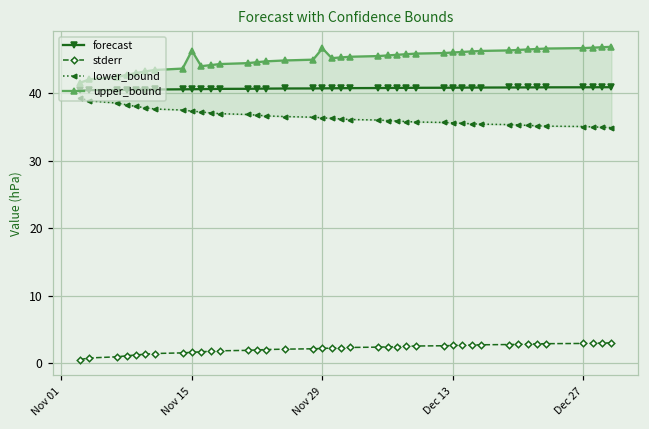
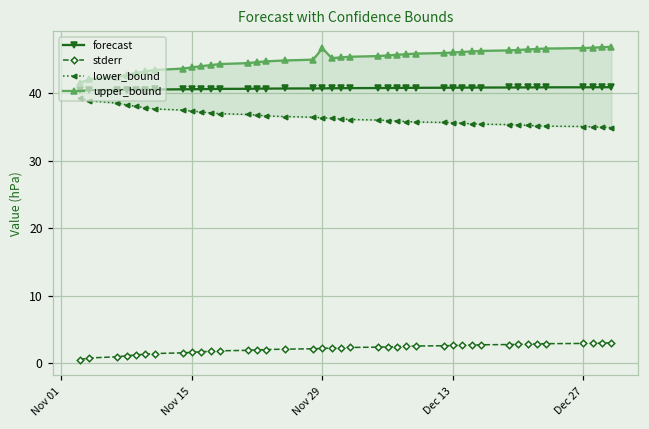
  {
    "upper_bound": {
-     "Nov 15": 46,
+     "Nov 15": 44,
      "Nov 29": 47,
      "Dec 13": 46,
      "Dec 27": 47
    }
  }
